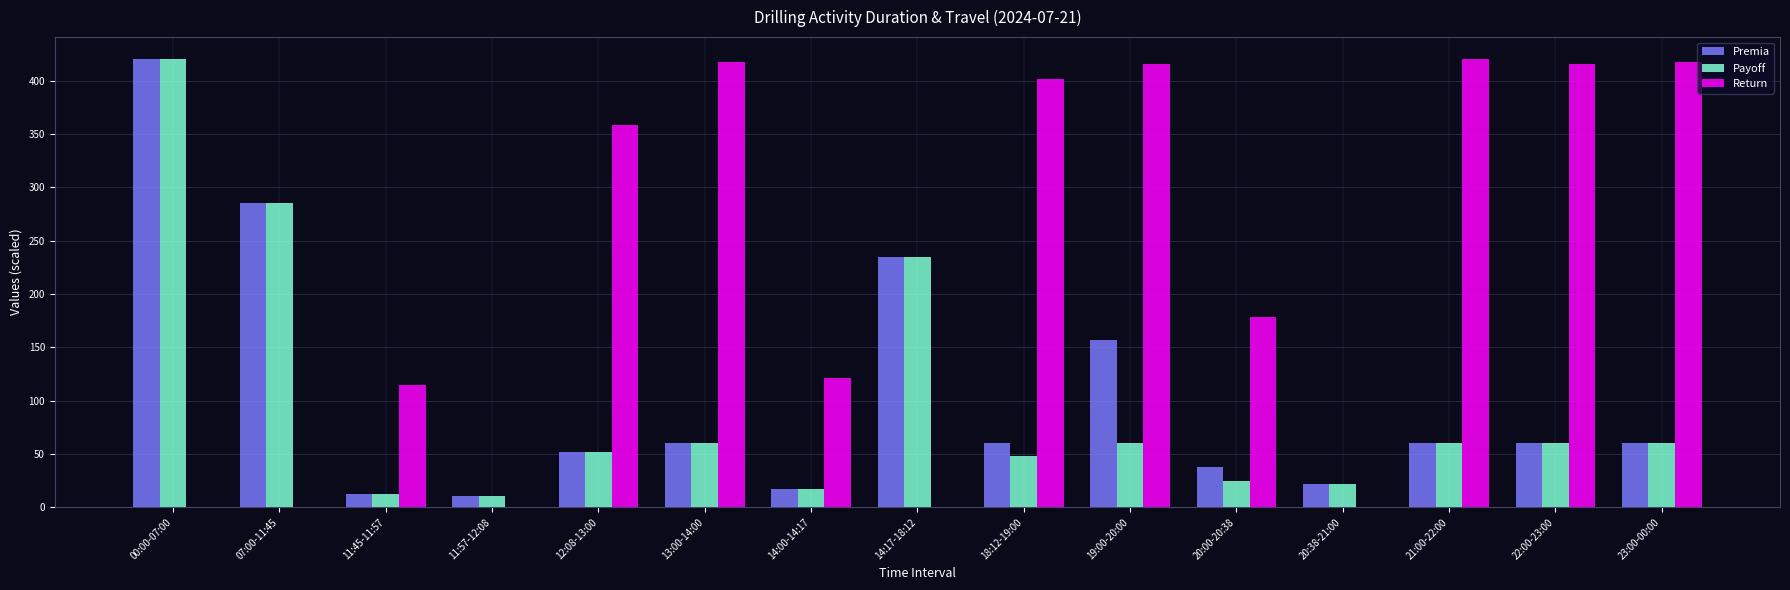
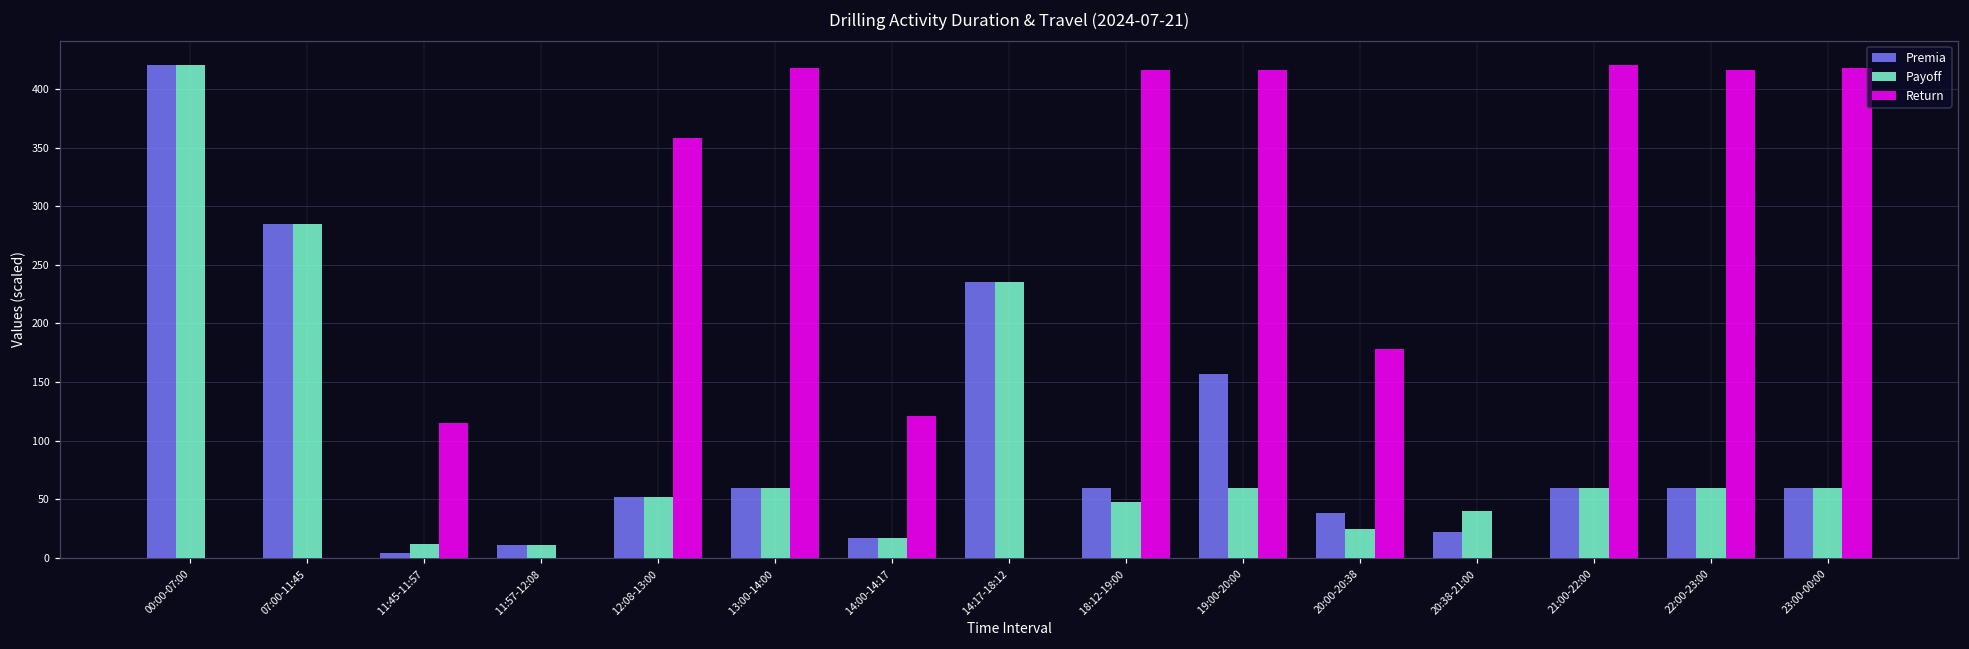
  {
    "Premia": {
      "00:00-07:00": 420,
      "07:00-11:45": 285,
-     "11:45-11:57": 12,
+     "11:45-11:57": 4,
      "11:57-12:08": 11,
      "12:08-13:00": 52,
      "13:00-14:00": 60,
      "14:00-14:17": 17,
      "14:17-18:12": 235,
      "18:12-19:00": 60,
      "19:00-20:00": 157,
      "20:00-20:38": 38,
      "20:38-21:00": 22,
      "21:00-22:00": 60,
      "22:00-23:00": 60,
      "23:00-00:00": 60
    },
    "Payoff": {
      "00:00-07:00": 420,
      "07:00-11:45": 285,
      "11:45-11:57": 12,
      "11:57-12:08": 11,
      "12:08-13:00": 52,
      "13:00-14:00": 60,
      "14:00-14:17": 17,
      "14:17-18:12": 235,
      "18:12-19:00": 48,
      "19:00-20:00": 60,
      "20:00-20:38": 25,
-     "20:38-21:00": 22,
+     "20:38-21:00": 40,
      "21:00-22:00": 60,
      "22:00-23:00": 60,
      "23:00-00:00": 60
    },
    "Return": {
      "00:00-07:00": 0,
      "07:00-11:45": 0,
      "11:45-11:57": 115,
      "11:57-12:08": 0,
      "12:08-13:00": 359,
      "13:00-14:00": 418,
      "14:00-14:17": 121,
      "14:17-18:12": 0,
-     "18:12-19:00": 402,
+     "18:12-19:00": 416,
      "19:00-20:00": 416,
      "20:00-20:38": 178,
      "20:38-21:00": 0,
      "21:00-22:00": 420,
      "22:00-23:00": 416,
      "23:00-00:00": 418
    }
  }
